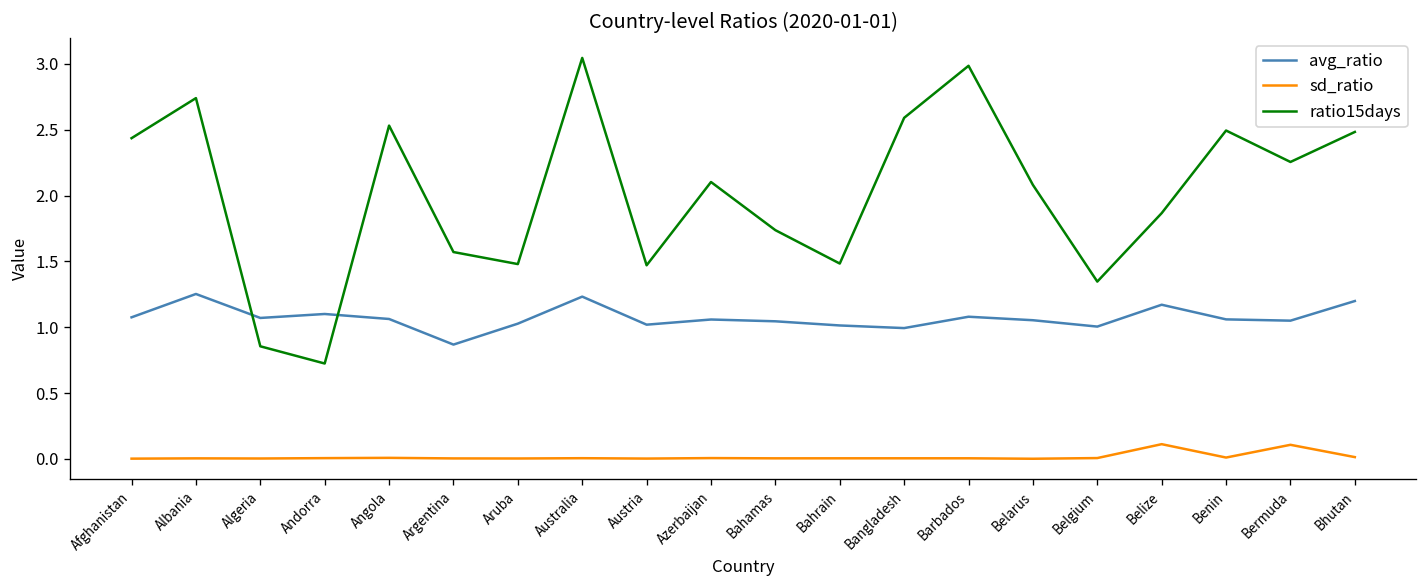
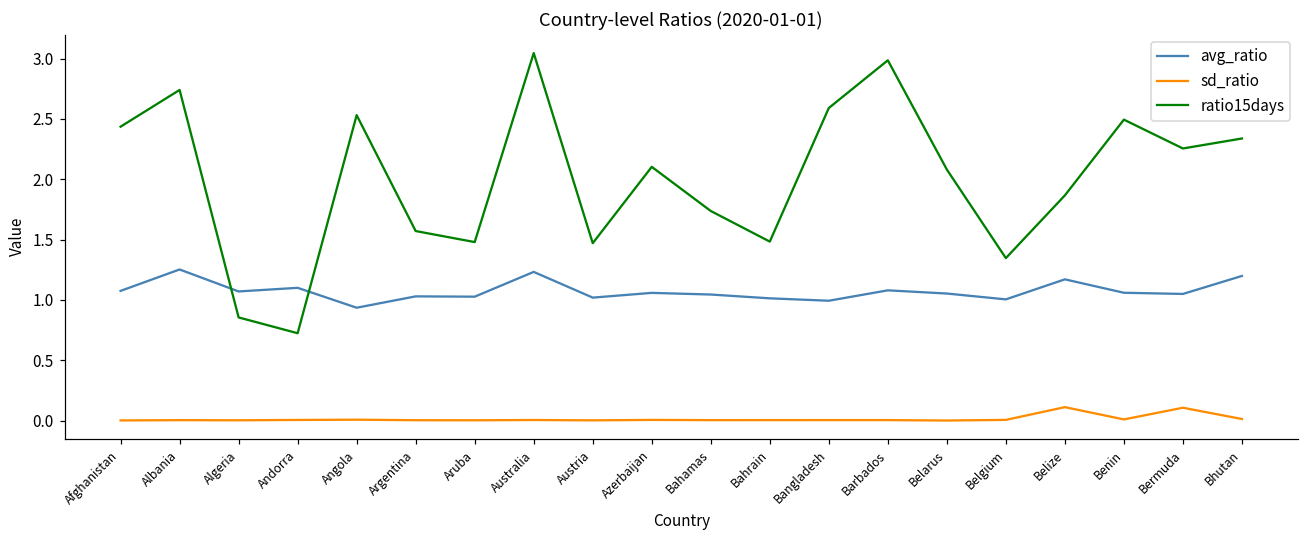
  {
    "avg_ratio": {
      "Afghanistan": 1.08,
      "Albania": 1.25,
      "Algeria": 1.07,
      "Andorra": 1.10,
-     "Angola": 1.06,
-     "Argentina": 0.87,
+     "Angola": 0.94,
+     "Argentina": 1.03,
      "Aruba": 1.03,
      "Australia": 1.23,
      "Austria": 1.02,
      "Azerbaijan": 1.06,
      "Bahamas": 1.05,
      "Bahrain": 1.01,
      "Bangladesh": 0.99,
      "Barbados": 1.08,
      "Belarus": 1.05,
      "Belgium": 1.01,
      "Belize": 1.17,
      "Benin": 1.06,
      "Bermuda": 1.05,
      "Bhutan": 1.20
    },
    "sd_ratio": {
      "Afghanistan": 0.00,
      "Albania": 0.00,
      "Algeria": 0.00,
      "Andorra": 0.01,
      "Angola": 0.01,
      "Argentina": 0.00,
      "Aruba": 0.00,
      "Australia": 0.01,
      "Austria": 0.00,
      "Azerbaijan": 0.01,
      "Bahamas": 0.00,
      "Bahrain": 0.00,
      "Bangladesh": 0.00,
      "Barbados": 0.00,
      "Belarus": 0.00,
      "Belgium": 0.01,
      "Belize": 0.11,
      "Benin": 0.01,
      "Bermuda": 0.11,
      "Bhutan": 0.01
    },
    "ratio15days": {
      "Afghanistan": 2.44,
      "Albania": 2.74,
      "Algeria": 0.86,
      "Andorra": 0.72,
      "Angola": 2.53,
      "Argentina": 1.57,
      "Aruba": 1.48,
      "Australia": 3.05,
      "Austria": 1.47,
      "Azerbaijan": 2.10,
      "Bahamas": 1.74,
      "Bahrain": 1.48,
      "Bangladesh": 2.59,
      "Barbados": 2.99,
      "Belarus": 2.08,
      "Belgium": 1.35,
      "Belize": 1.87,
      "Benin": 2.49,
      "Bermuda": 2.26,
-     "Bhutan": 2.48
+     "Bhutan": 2.34
    }
  }
